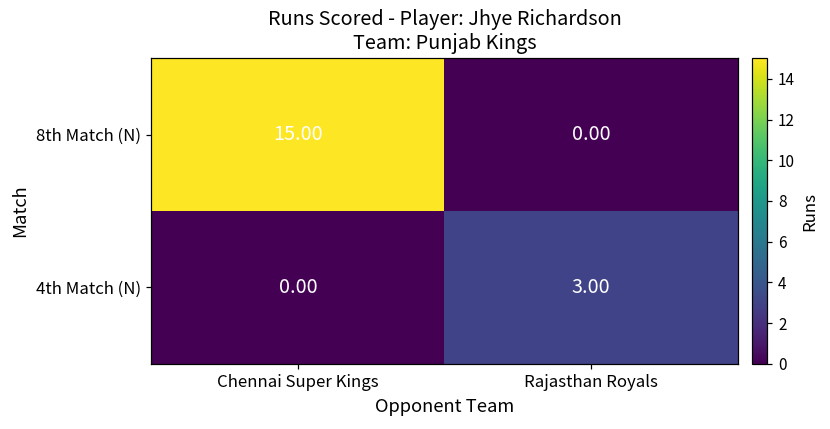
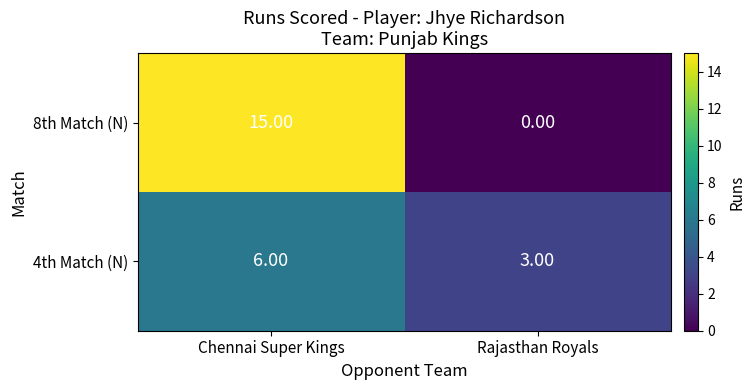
  {
    "8th Match (N)": {
      "Chennai Super Kings": 15.00,
      "Rajasthan Royals": 0.00
    },
    "4th Match (N)": {
-     "Chennai Super Kings": 0.00,
+     "Chennai Super Kings": 6.00,
      "Rajasthan Royals": 3.00
    }
  }
